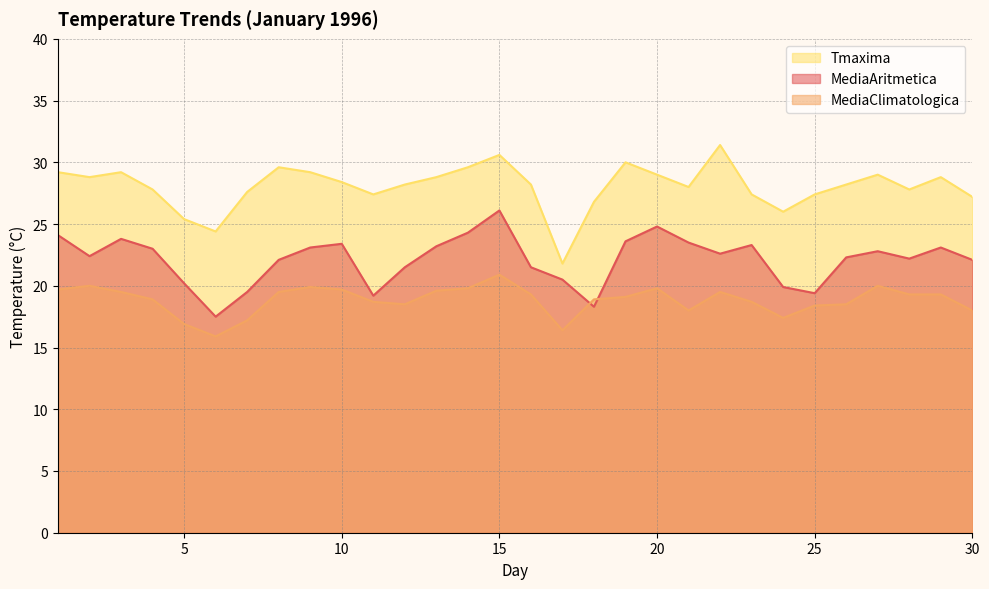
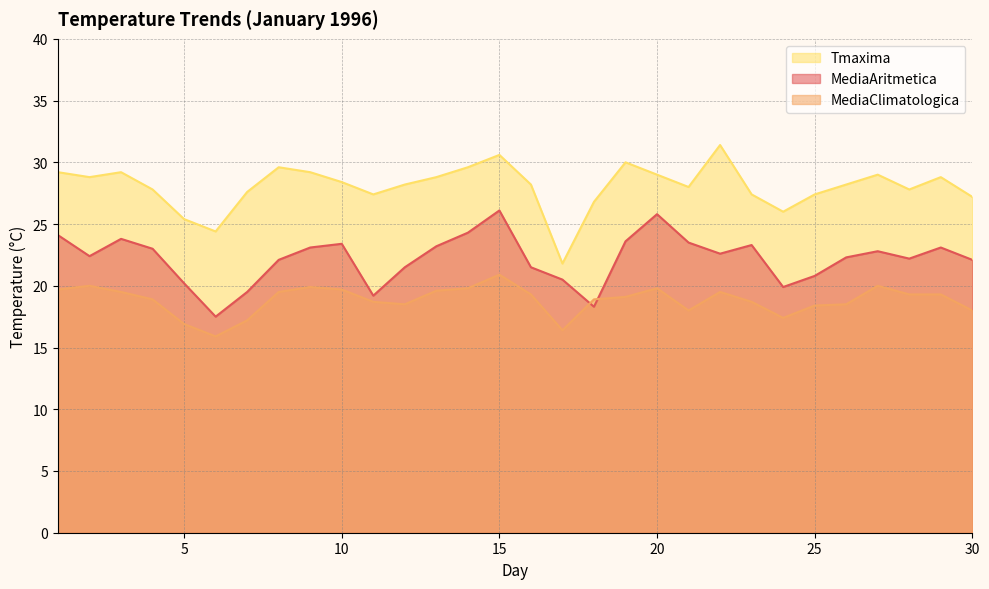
  {
    "MediaAritmetica": {
      "5": 20.2,
      "10": 23.4,
      "15": 26.1,
-     "20": 24.8,
-     "25": 19.4,
+     "20": 25.8,
+     "25": 20.8,
      "30": 22.1
    }
  }
